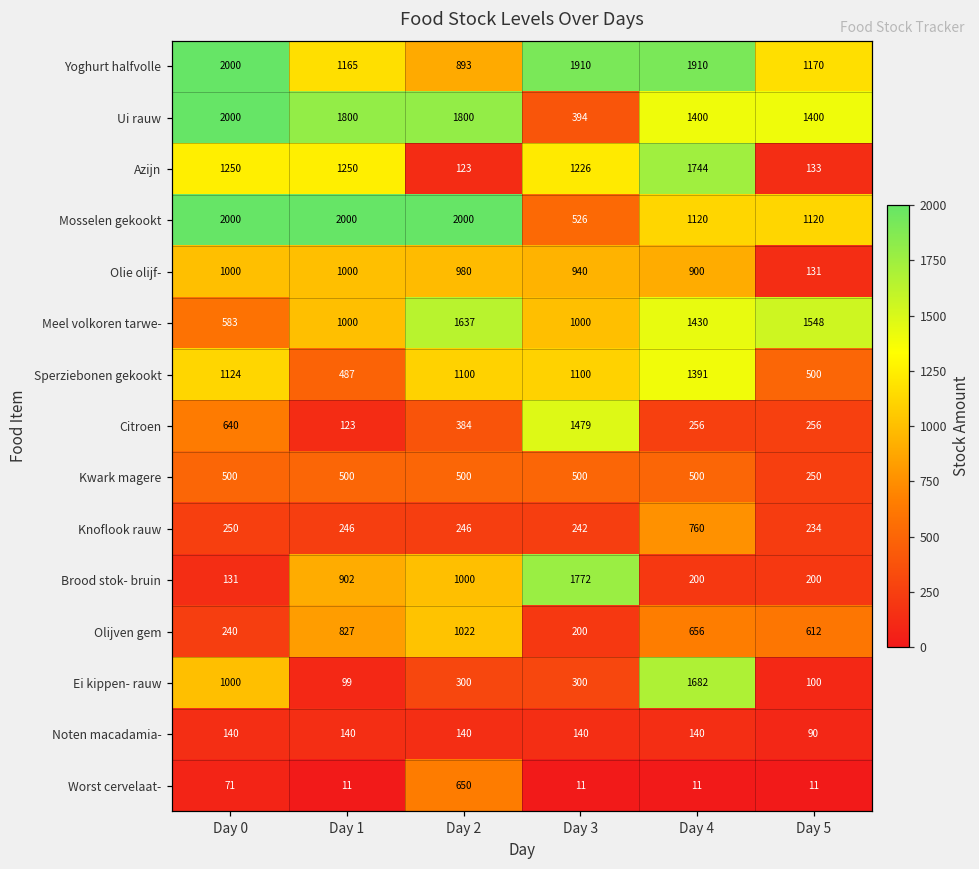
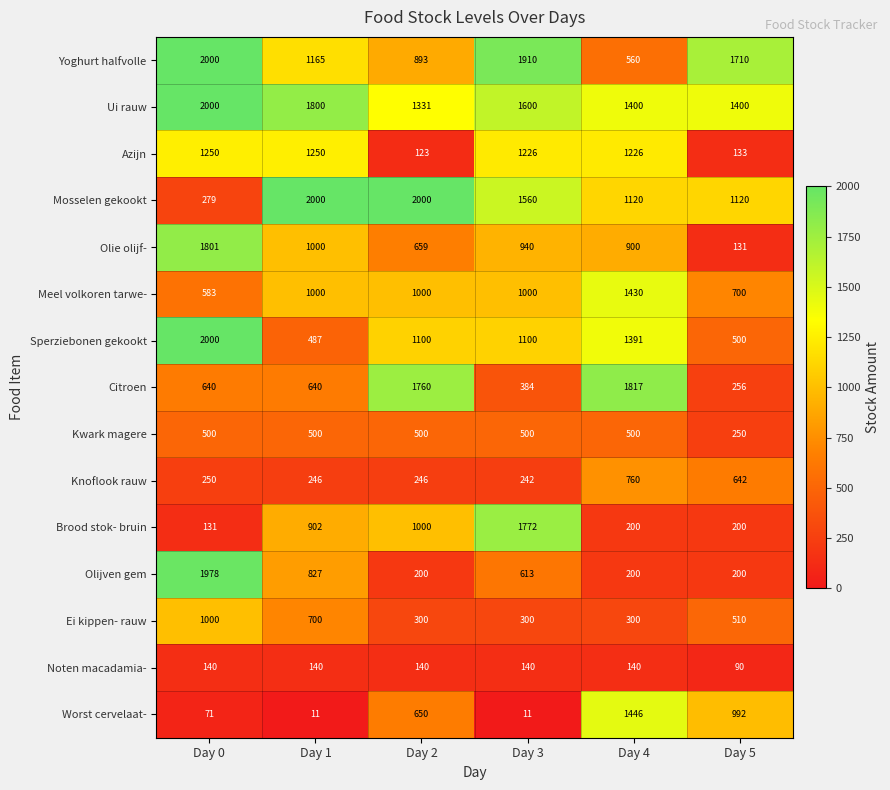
  {
    "Yoghurt halfvolle": {
      "Day 0": 2000,
      "Day 1": 1165,
      "Day 2": 893,
      "Day 3": 1910,
-     "Day 4": 1910,
-     "Day 5": 1170
+     "Day 4": 560,
+     "Day 5": 1710
    },
    "Ui rauw": {
      "Day 0": 2000,
      "Day 1": 1800,
-     "Day 2": 1800,
-     "Day 3": 394,
+     "Day 2": 1331,
+     "Day 3": 1600,
      "Day 4": 1400,
      "Day 5": 1400
    },
    "Azijn": {
      "Day 0": 1250,
      "Day 1": 1250,
      "Day 2": 123,
      "Day 3": 1226,
-     "Day 4": 1744,
+     "Day 4": 1226,
      "Day 5": 133
    },
    "Mosselen gekookt": {
-     "Day 0": 2000,
+     "Day 0": 279,
      "Day 1": 2000,
      "Day 2": 2000,
-     "Day 3": 526,
+     "Day 3": 1560,
      "Day 4": 1120,
      "Day 5": 1120
    },
    "Olie olijf-": {
-     "Day 0": 1000,
+     "Day 0": 1801,
      "Day 1": 1000,
-     "Day 2": 980,
+     "Day 2": 659,
      "Day 3": 940,
      "Day 4": 900,
      "Day 5": 131
    },
    "Meel volkoren tarwe-": {
      "Day 0": 583,
      "Day 1": 1000,
-     "Day 2": 1637,
+     "Day 2": 1000,
      "Day 3": 1000,
      "Day 4": 1430,
-     "Day 5": 1548
+     "Day 5": 700
    },
    "Sperziebonen gekookt": {
-     "Day 0": 1124,
+     "Day 0": 2000,
      "Day 1": 487,
      "Day 2": 1100,
      "Day 3": 1100,
      "Day 4": 1391,
      "Day 5": 500
    },
    "Citroen": {
      "Day 0": 640,
-     "Day 1": 123,
-     "Day 2": 384,
-     "Day 3": 1479,
-     "Day 4": 256,
+     "Day 1": 640,
+     "Day 2": 1760,
+     "Day 3": 384,
+     "Day 4": 1817,
      "Day 5": 256
    },
    "Kwark magere": {
      "Day 0": 500,
      "Day 1": 500,
      "Day 2": 500,
      "Day 3": 500,
      "Day 4": 500,
      "Day 5": 250
    },
    "Knoflook rauw": {
      "Day 0": 250,
      "Day 1": 246,
      "Day 2": 246,
      "Day 3": 242,
      "Day 4": 760,
-     "Day 5": 234
+     "Day 5": 642
    },
    "Brood stok- bruin": {
      "Day 0": 131,
      "Day 1": 902,
      "Day 2": 1000,
      "Day 3": 1772,
      "Day 4": 200,
      "Day 5": 200
    },
    "Olijven gem": {
-     "Day 0": 240,
+     "Day 0": 1978,
      "Day 1": 827,
-     "Day 2": 1022,
-     "Day 3": 200,
-     "Day 4": 656,
-     "Day 5": 612
+     "Day 2": 200,
+     "Day 3": 613,
+     "Day 4": 200,
+     "Day 5": 200
    },
    "Ei kippen- rauw": {
      "Day 0": 1000,
-     "Day 1": 99,
+     "Day 1": 700,
      "Day 2": 300,
      "Day 3": 300,
-     "Day 4": 1682,
-     "Day 5": 100
+     "Day 4": 300,
+     "Day 5": 510
    },
    "Noten macadamia-": {
      "Day 0": 140,
      "Day 1": 140,
      "Day 2": 140,
      "Day 3": 140,
      "Day 4": 140,
      "Day 5": 90
    },
    "Worst cervelaat-": {
      "Day 0": 71,
      "Day 1": 11,
      "Day 2": 650,
      "Day 3": 11,
-     "Day 4": 11,
-     "Day 5": 11
+     "Day 4": 1446,
+     "Day 5": 992
    }
  }
